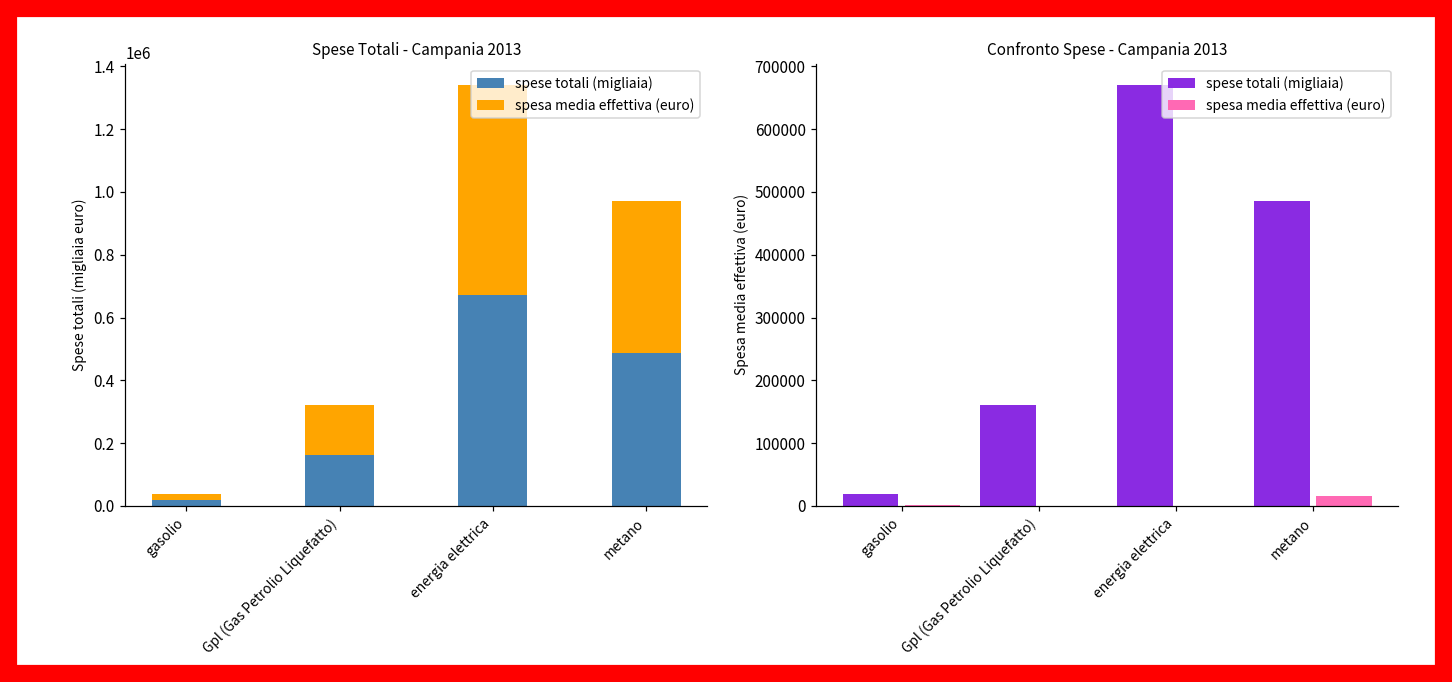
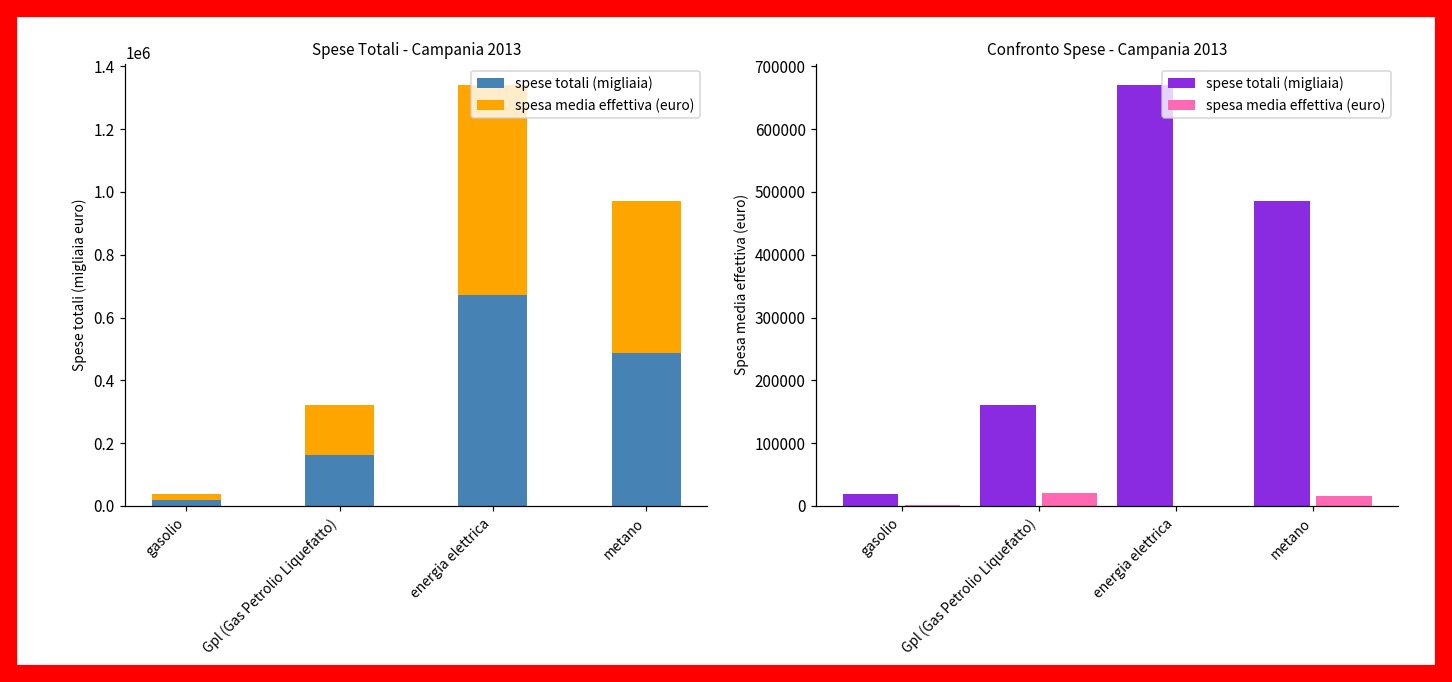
  {
    "Confronto Spese - Campania 2013": {
      "spese totali (migliaia)": {
        "gasolio": 20000,
        "Gpl (Gas Petrolio Liquefatto)": 160000,
        "energia elettrica": 670000,
        "metano": 490000
      },
      "spesa media effettiva (euro)": {
-       "Gpl (Gas Petrolio Liquefatto)": 0,
+       "Gpl (Gas Petrolio Liquefatto)": 20000,
        "metano": 20000
      }
    }
  }
